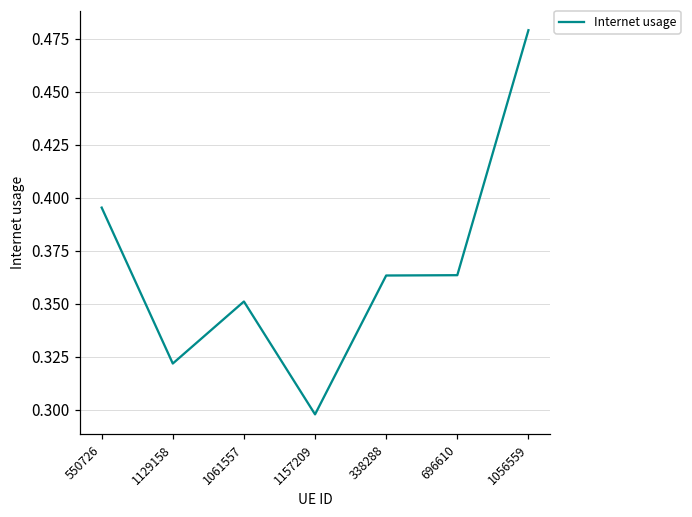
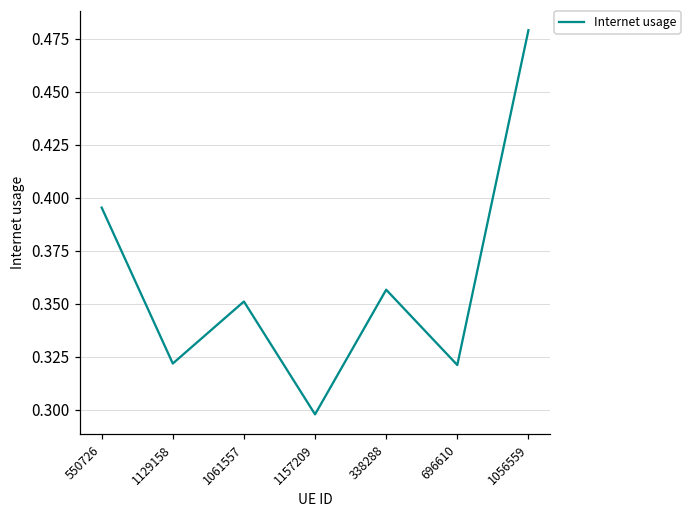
  {
    "550726": 0.395,
    "1129158": 0.322,
    "1061557": 0.351,
    "1157209": 0.298,
-   "338288": 0.363,
-   "696610": 0.363,
+   "338288": 0.357,
+   "696610": 0.321,
    "1056559": 0.479
  }
